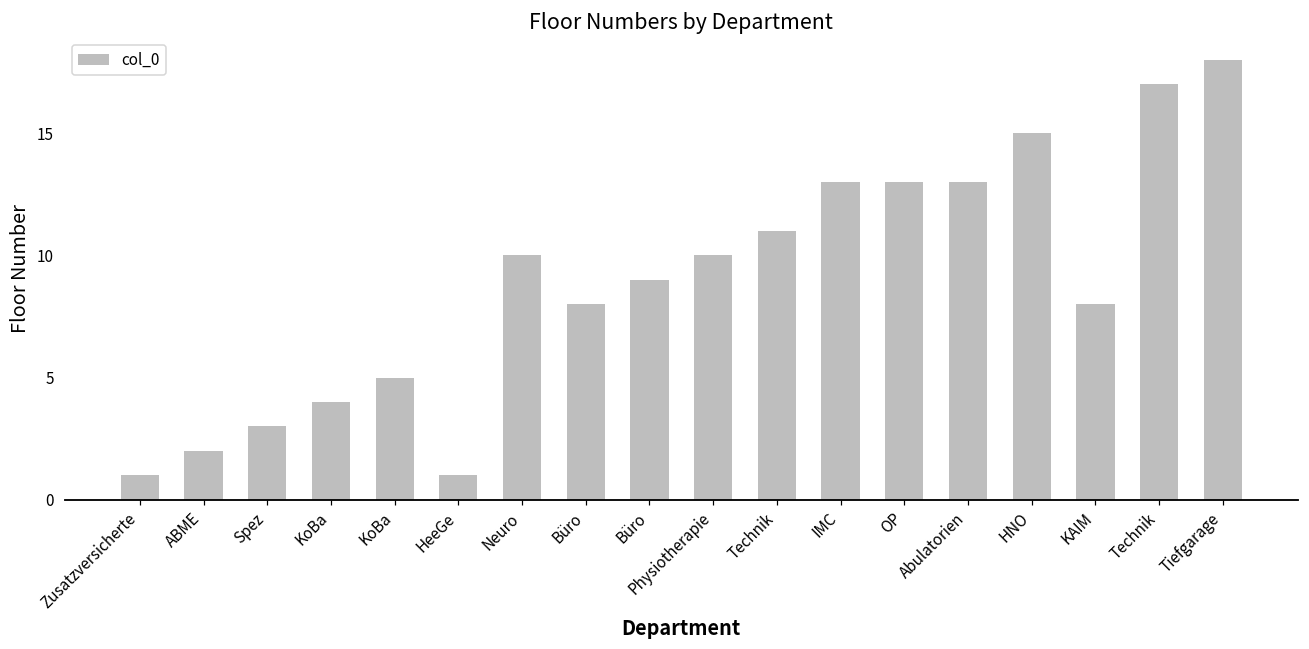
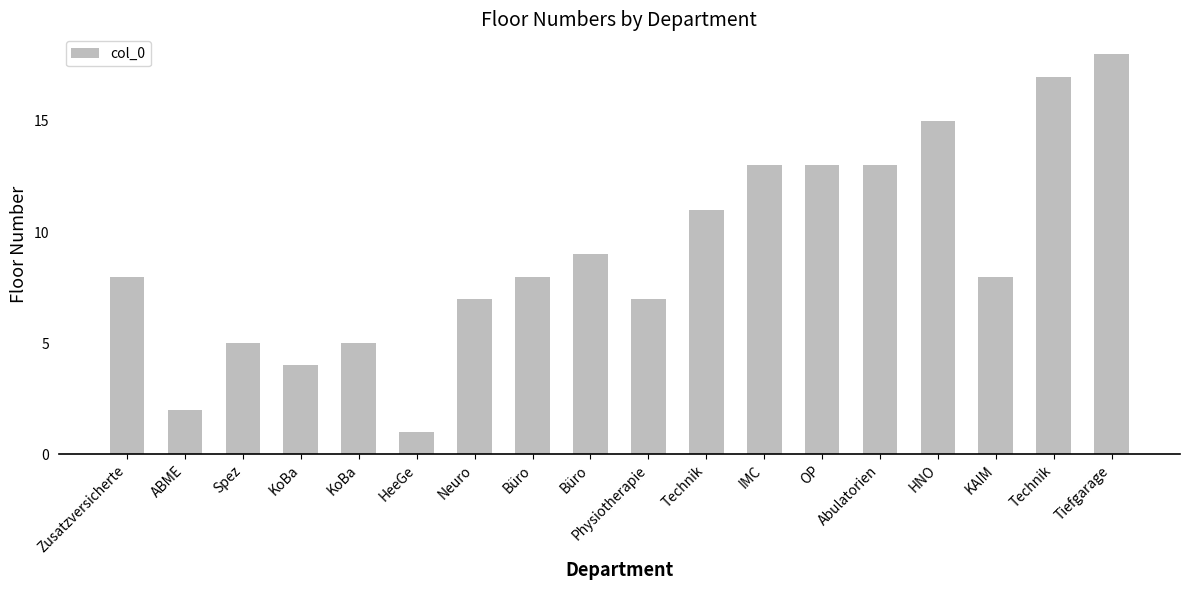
  {
-   "Zusatzversicherte": 1,
+   "Zusatzversicherte": 8,
    "ABME": 2,
-   "Spez": 3,
+   "Spez": 5,
    "HeeGe": 1,
-   "Neuro": 10,
-   "Physiotherapie": 10,
+   "Neuro": 7,
+   "Physiotherapie": 7,
    "IMC": 13,
    "OP": 13,
    "Abulatorien": 13,
    "HNO": 15,
    "KAIM": 8,
    "Tiefgarage": 18
  }
